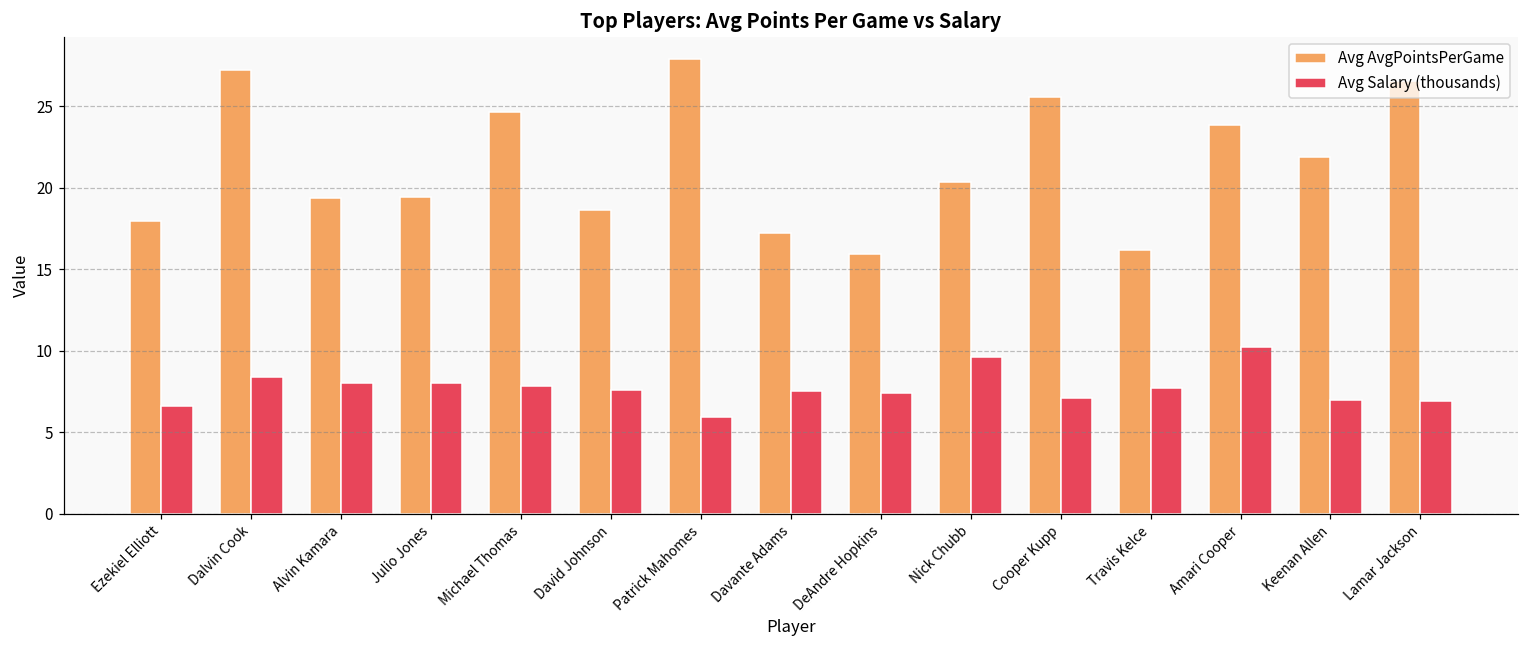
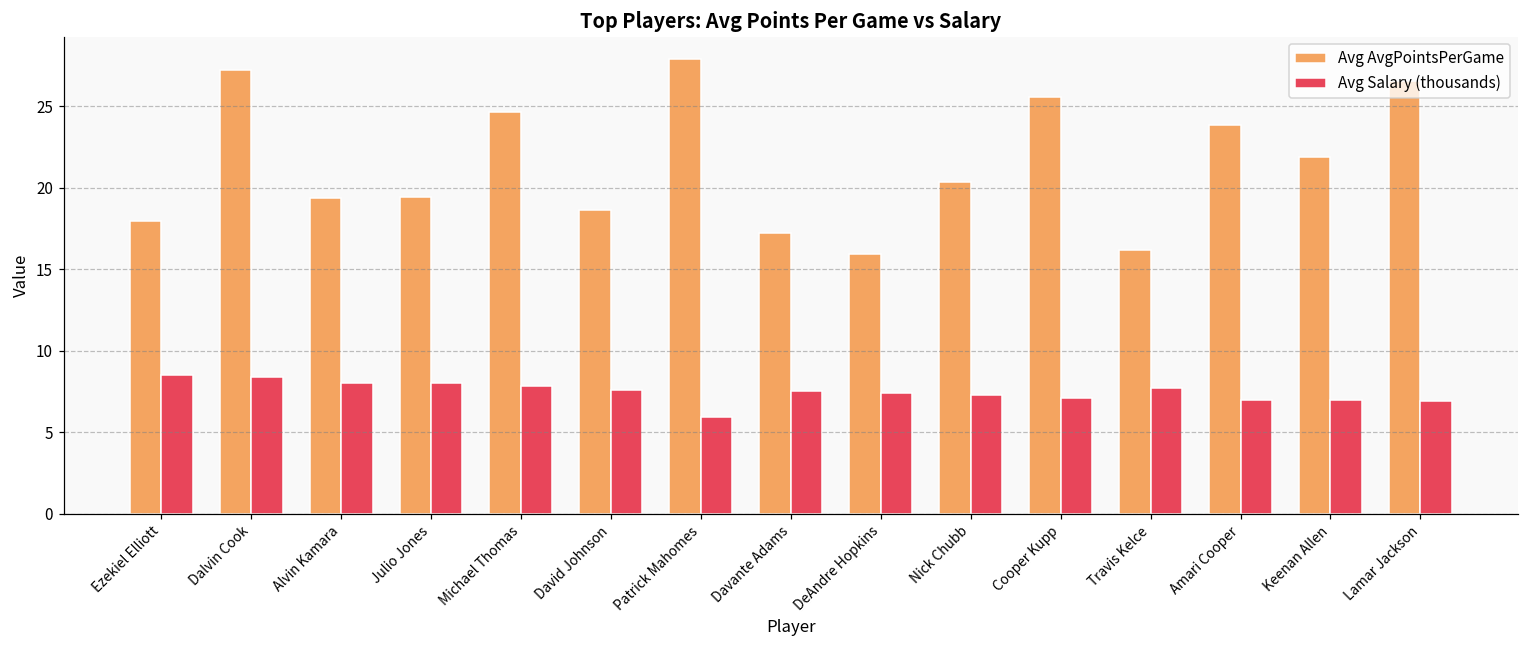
  {
    "Avg AvgPointsPerGame": {
      "Ezekiel Elliott": 18.0,
      "Dalvin Cook": 27.2,
      "Alvin Kamara": 19.4,
      "Julio Jones": 19.4,
      "Michael Thomas": 24.7,
      "David Johnson": 18.6,
      "Patrick Mahomes": 27.9,
      "Davante Adams": 17.2,
      "DeAndre Hopkins": 15.9,
      "Nick Chubb": 20.3,
      "Cooper Kupp": 25.6,
      "Travis Kelce": 16.2,
      "Amari Cooper": 23.8,
      "Keenan Allen": 21.9
    },
    "Avg Salary (thousands)": {
-     "Ezekiel Elliott": 6.6,
+     "Ezekiel Elliott": 8.5,
      "Dalvin Cook": 8.4,
      "Alvin Kamara": 8.0,
      "Julio Jones": 8.0,
      "Michael Thomas": 7.8,
      "David Johnson": 7.6,
      "Patrick Mahomes": 5.9,
      "Davante Adams": 7.5,
      "DeAndre Hopkins": 7.4,
-     "Nick Chubb": 9.6,
+     "Nick Chubb": 7.3,
      "Cooper Kupp": 7.1,
      "Travis Kelce": 7.7,
-     "Amari Cooper": 10.2,
+     "Amari Cooper": 7.0,
      "Keenan Allen": 7.0,
      "Lamar Jackson": 6.9
    }
  }
